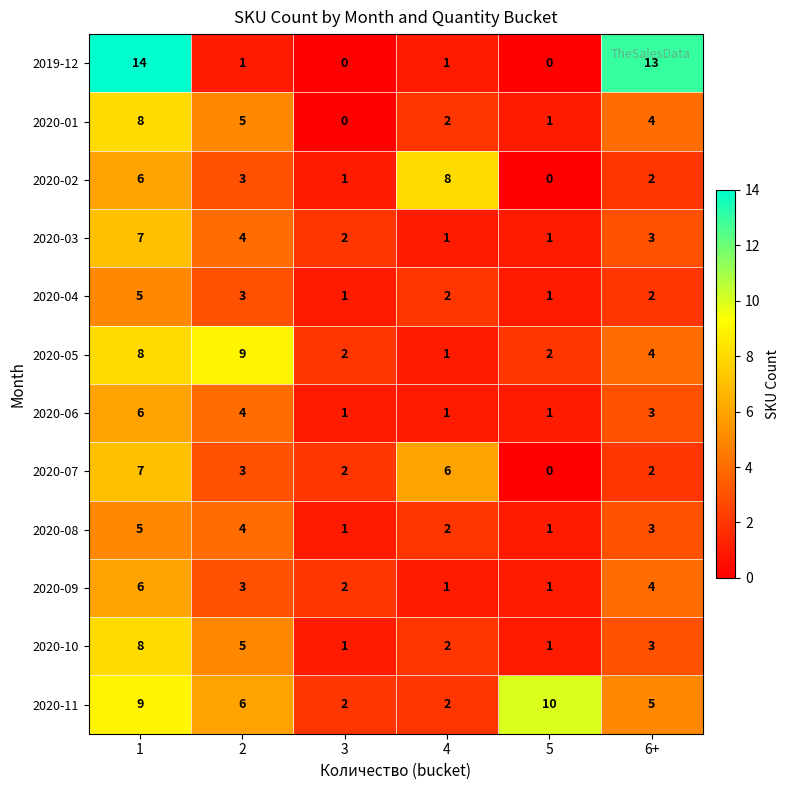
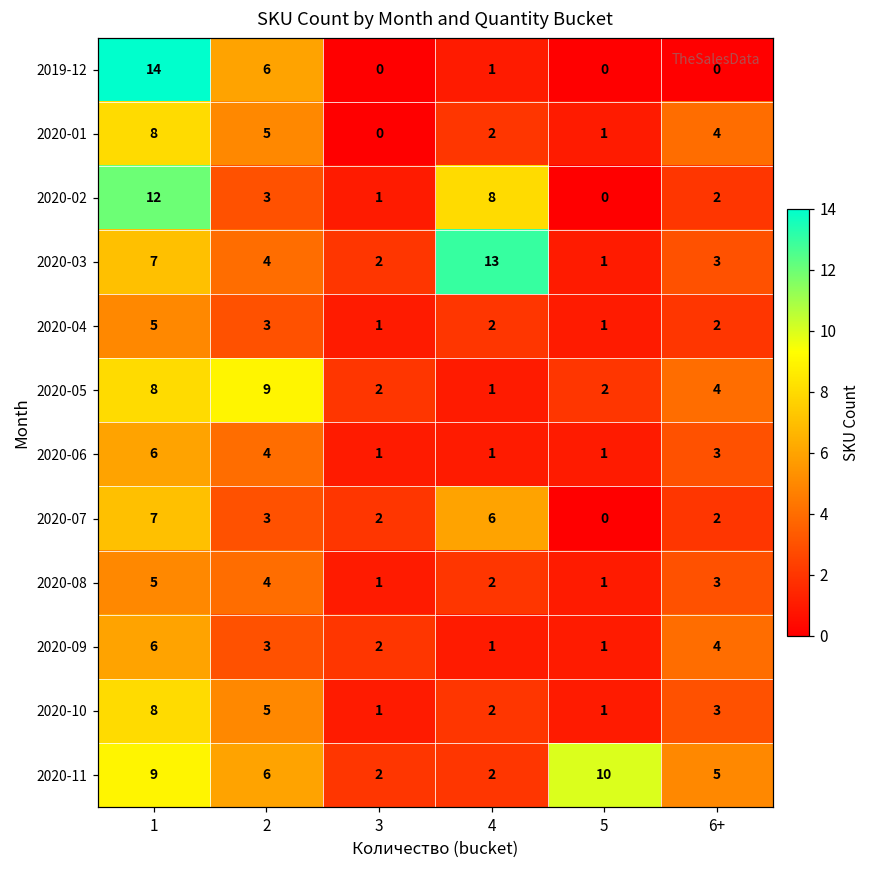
  {
    "2019-12": {
      "1": 14,
-     "2": 1,
+     "2": 6,
      "3": 0,
      "4": 1,
      "5": 0,
-     "6+": 13
+     "6+": 0
    },
    "2020-01": {
      "1": 8,
      "2": 5,
      "3": 0,
      "4": 2,
      "5": 1,
      "6+": 4
    },
    "2020-02": {
-     "1": 6,
+     "1": 12,
      "2": 3,
      "3": 1,
      "4": 8,
      "5": 0,
      "6+": 2
    },
    "2020-03": {
      "1": 7,
      "2": 4,
      "3": 2,
-     "4": 1,
+     "4": 13,
      "5": 1,
      "6+": 3
    },
    "2020-04": {
      "1": 5,
      "2": 3,
      "3": 1,
      "4": 2,
      "5": 1,
      "6+": 2
    },
    "2020-05": {
      "1": 8,
      "2": 9,
      "3": 2,
      "4": 1,
      "5": 2,
      "6+": 4
    },
    "2020-06": {
      "1": 6,
      "2": 4,
      "3": 1,
      "4": 1,
      "5": 1,
      "6+": 3
    },
    "2020-07": {
      "1": 7,
      "2": 3,
      "3": 2,
      "4": 6,
      "5": 0,
      "6+": 2
    },
    "2020-08": {
      "1": 5,
      "2": 4,
      "3": 1,
      "4": 2,
      "5": 1,
      "6+": 3
    },
    "2020-09": {
      "1": 6,
      "2": 3,
      "3": 2,
      "4": 1,
      "5": 1,
      "6+": 4
    },
    "2020-10": {
      "1": 8,
      "2": 5,
      "3": 1,
      "4": 2,
      "5": 1,
      "6+": 3
    },
    "2020-11": {
      "1": 9,
      "2": 6,
      "3": 2,
      "4": 2,
      "5": 10,
      "6+": 5
    }
  }
